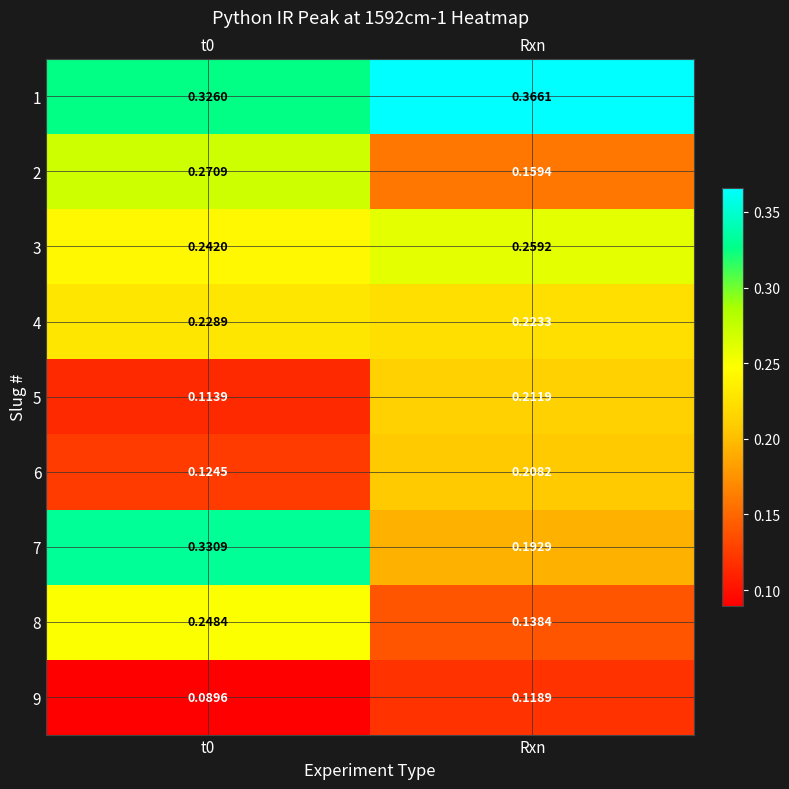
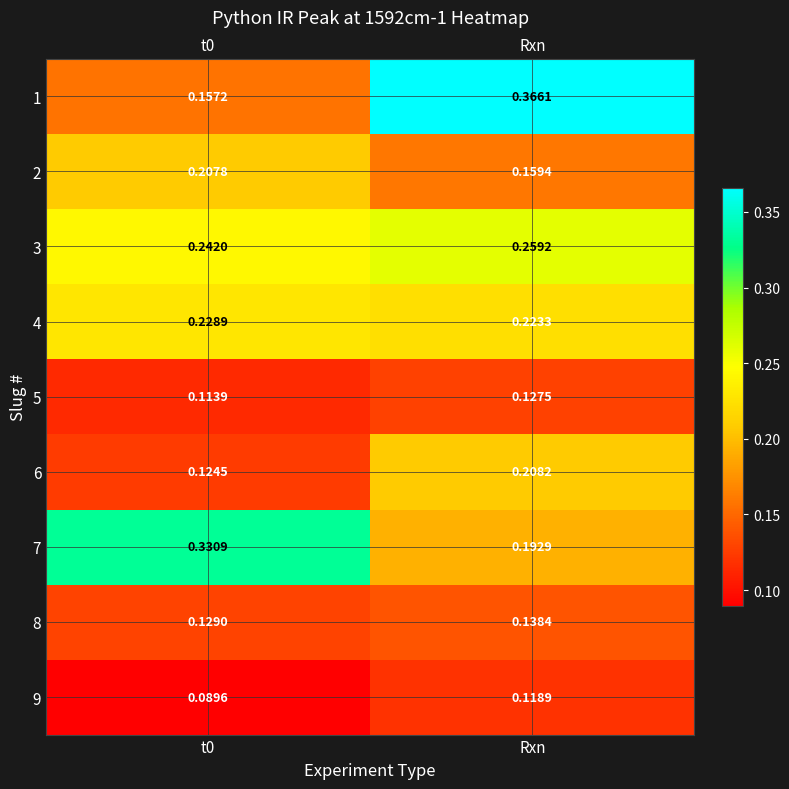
  {
    "1": {
-     "t0": 0.3260,
+     "t0": 0.1572,
      "Rxn": 0.3661
    },
    "2": {
-     "t0": 0.2709,
+     "t0": 0.2078,
      "Rxn": 0.1594
    },
    "3": {
      "t0": 0.2420,
      "Rxn": 0.2592
    },
    "4": {
      "t0": 0.2289,
      "Rxn": 0.2233
    },
    "5": {
      "t0": 0.1139,
-     "Rxn": 0.2119
+     "Rxn": 0.1275
    },
    "6": {
      "t0": 0.1245,
      "Rxn": 0.2082
    },
    "7": {
      "t0": 0.3309,
      "Rxn": 0.1929
    },
    "8": {
-     "t0": 0.2484,
+     "t0": 0.1290,
      "Rxn": 0.1384
    },
    "9": {
      "t0": 0.0896,
      "Rxn": 0.1189
    }
  }
